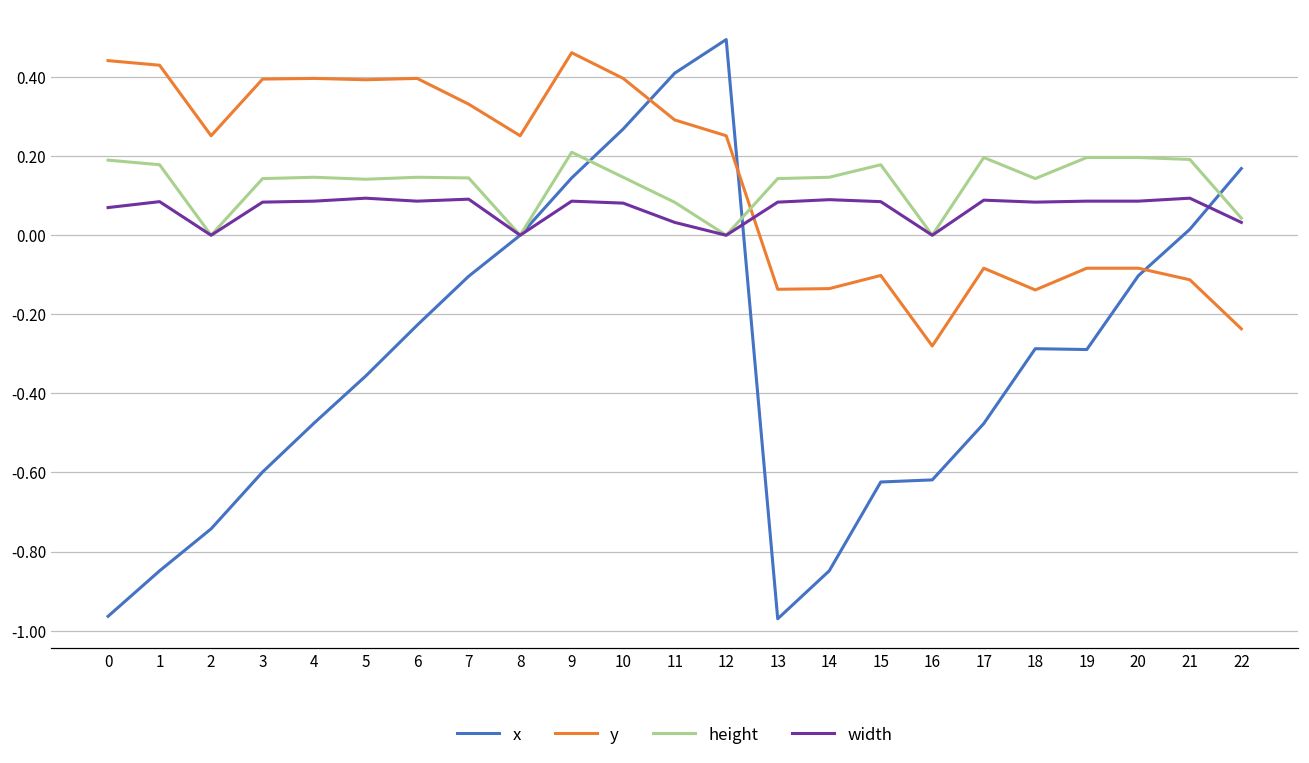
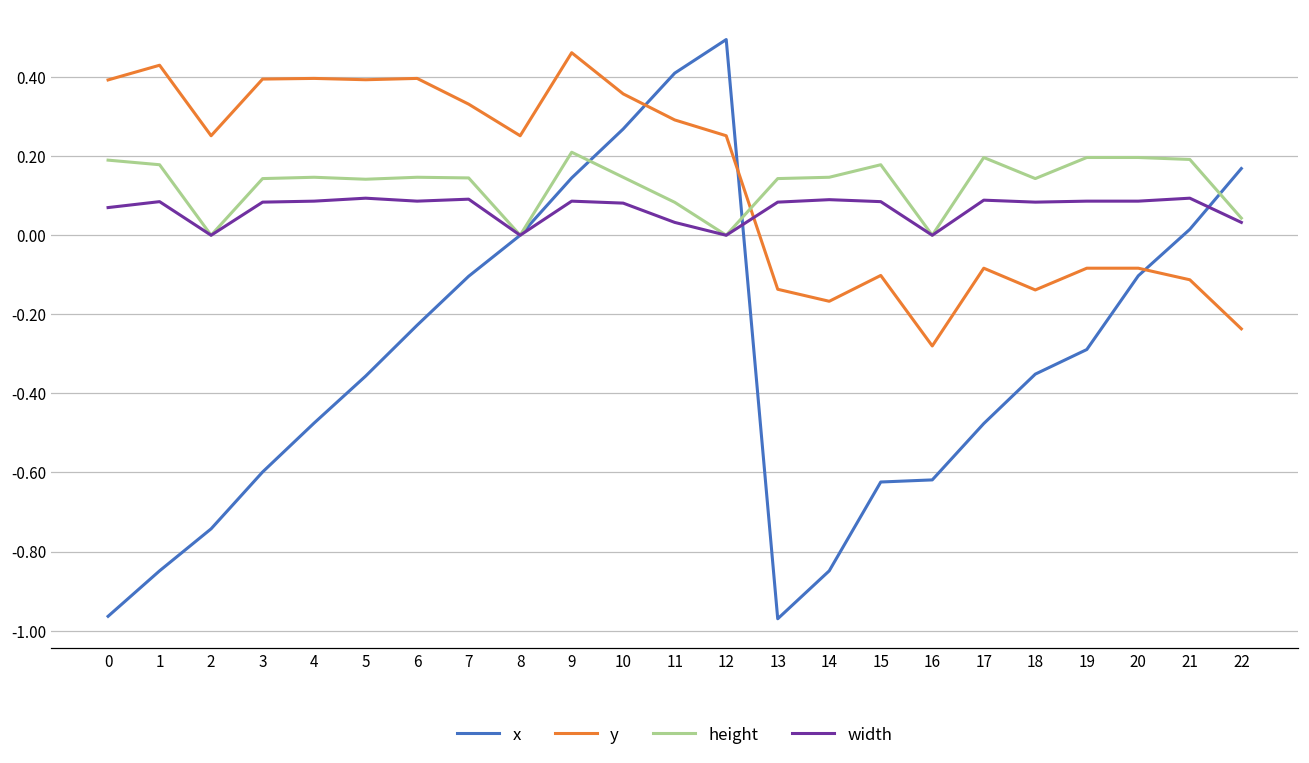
  {
    "x": {
      "0": -0.96,
      "1": -0.85,
      "2": -0.74,
      "3": -0.60,
      "4": -0.48,
      "5": -0.36,
      "6": -0.23,
      "7": -0.10,
      "9": 0.15,
      "10": 0.27,
      "11": 0.41,
      "12": 0.50,
      "13": -0.97,
      "14": -0.85,
      "15": -0.62,
      "16": -0.62,
      "17": -0.48,
-     "18": -0.29,
+     "18": -0.35,
      "19": -0.29,
      "20": -0.10,
      "21": 0.02,
      "22": 0.17
    },
    "y": {
-     "0": 0.44,
+     "0": 0.39,
      "1": 0.43,
      "2": 0.25,
      "3": 0.40,
      "4": 0.40,
      "5": 0.39,
      "6": 0.40,
      "7": 0.33,
      "8": 0.25,
      "9": 0.46,
-     "10": 0.40,
+     "10": 0.36,
      "11": 0.29,
      "12": 0.25,
      "13": -0.14,
-     "14": -0.14,
+     "14": -0.17,
      "15": -0.10,
      "16": -0.28,
      "17": -0.08,
      "18": -0.14,
      "19": -0.08,
      "20": -0.08,
      "21": -0.11,
      "22": -0.24
    },
    "height": {
      "0": 0.19,
      "1": 0.18,
      "3": 0.14,
      "4": 0.15,
      "5": 0.14,
      "6": 0.15,
      "7": 0.15,
      "9": 0.21,
      "10": 0.15,
      "11": 0.08,
      "13": 0.14,
      "14": 0.15,
      "15": 0.18,
      "17": 0.20,
      "18": 0.14,
      "19": 0.20,
      "20": 0.20,
      "21": 0.19,
      "22": 0.04
    },
    "width": {
      "0": 0.07,
      "1": 0.09,
      "3": 0.08,
      "4": 0.09,
      "5": 0.09,
      "6": 0.09,
      "7": 0.09,
      "9": 0.09,
      "10": 0.08,
      "11": 0.03,
      "13": 0.08,
      "14": 0.09,
      "15": 0.09,
      "17": 0.09,
      "18": 0.08,
      "19": 0.09,
      "20": 0.09,
      "21": 0.09,
      "22": 0.03
    }
  }
